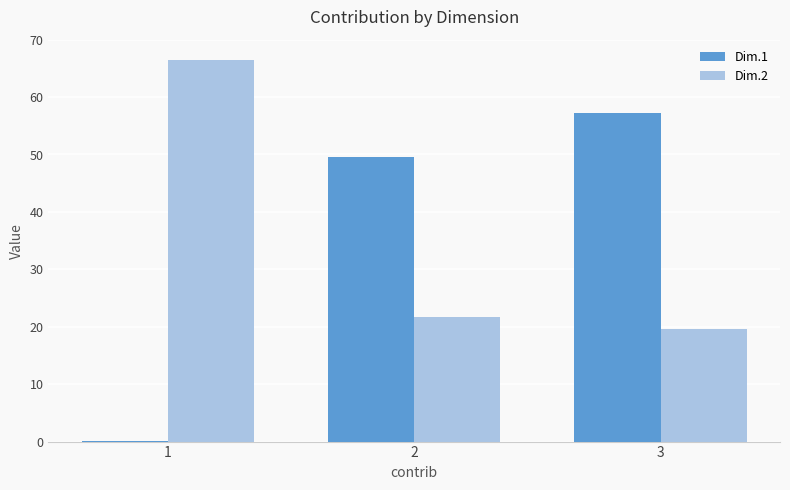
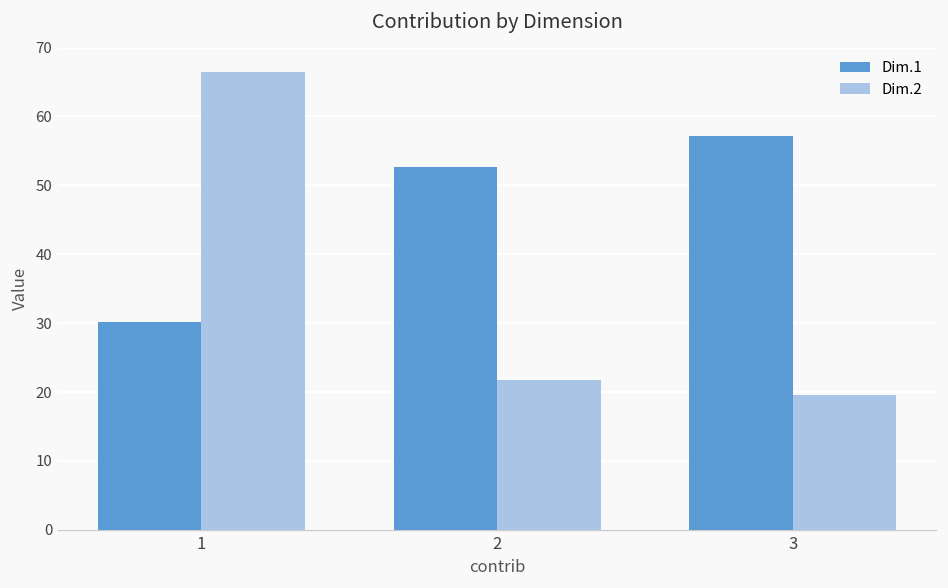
  {
    "Dim.1": {
-     "1": 0,
-     "2": 50,
+     "1": 30,
+     "2": 53,
      "3": 57
    },
    "Dim.2": {
      "1": 67,
      "2": 22,
      "3": 20
    }
  }
